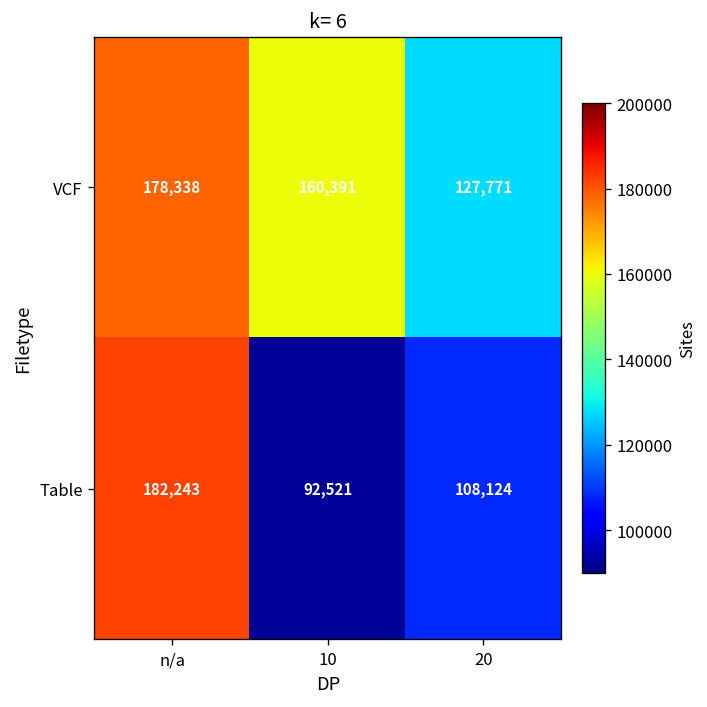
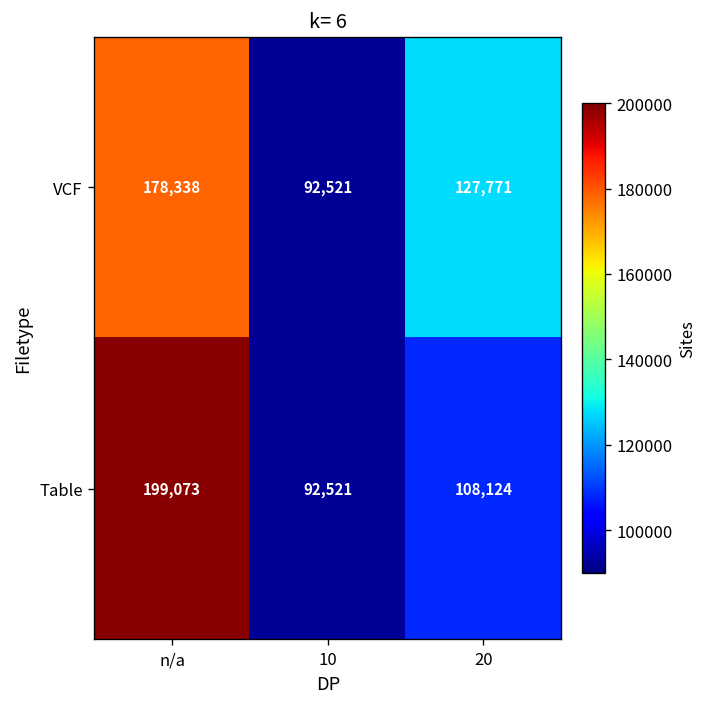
  {
    "VCF": {
      "n/a": "178,338",
-     "10": "160,391",
+     "10": "92,521",
      "20": "127,771"
    },
    "Table": {
-     "n/a": "182,243",
+     "n/a": "199,073",
      "10": "92,521",
      "20": "108,124"
    }
  }
